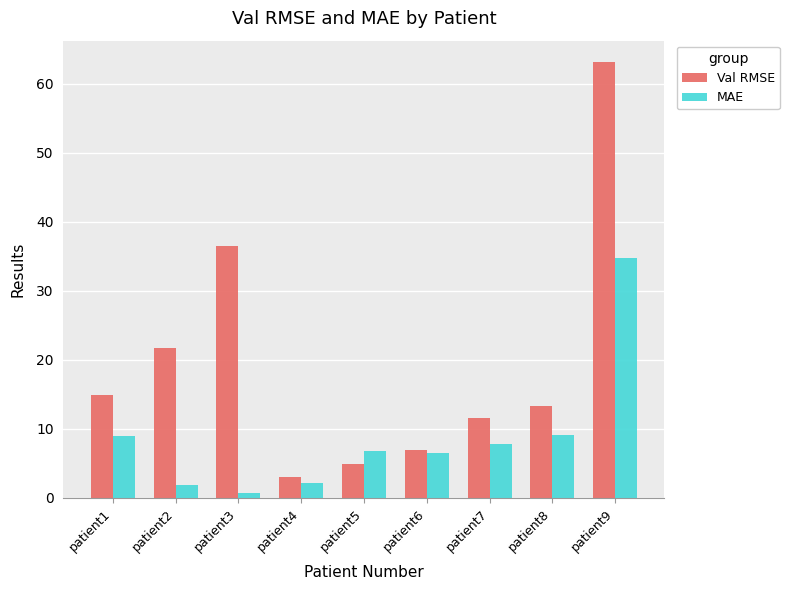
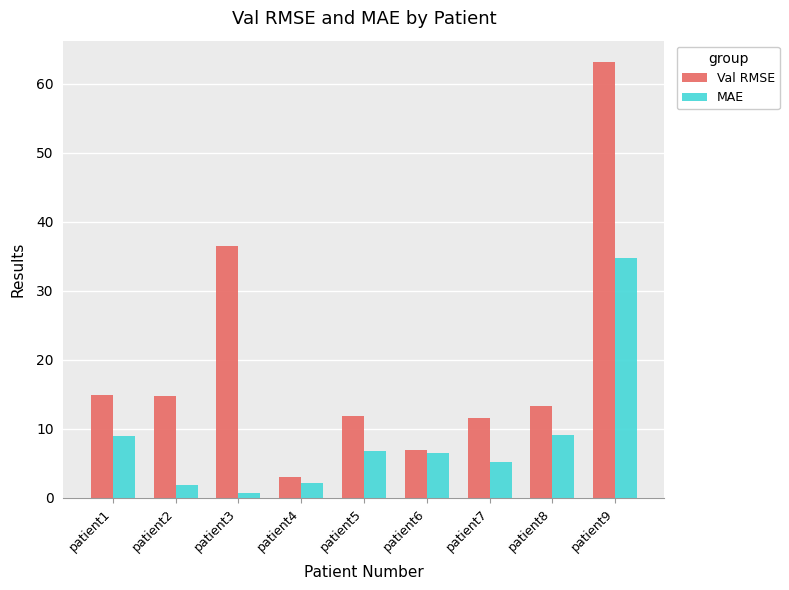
  {
    "Val RMSE": {
      "patient1": 15,
-     "patient2": 22,
+     "patient2": 15,
      "patient3": 37,
      "patient4": 3,
-     "patient5": 5,
+     "patient5": 12,
      "patient6": 7,
      "patient7": 12,
      "patient8": 13,
      "patient9": 63
    },
    "MAE": {
      "patient1": 9,
      "patient2": 2,
      "patient3": 1,
      "patient4": 2,
      "patient5": 7,
      "patient6": 7,
-     "patient7": 8,
+     "patient7": 5,
      "patient8": 9,
      "patient9": 35
    }
  }
